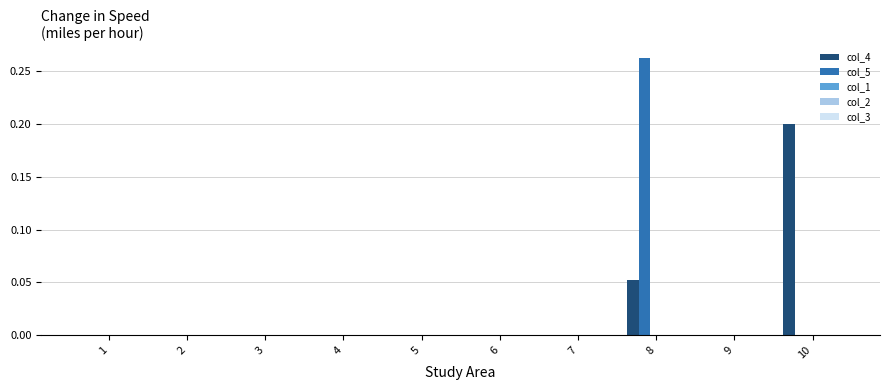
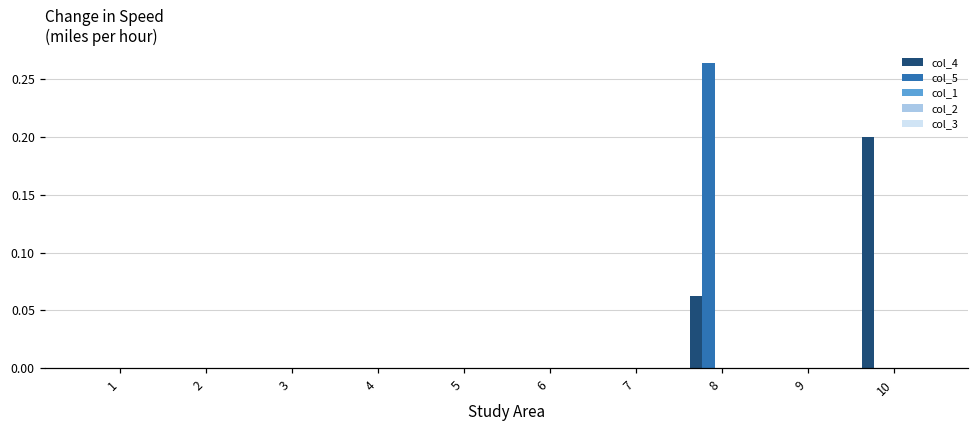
  {
    "col_4": {
      "1": 0.000,
      "2": 0.000,
      "3": 0.000,
      "4": 0.000,
      "5": 0.000,
      "6": 0.000,
      "7": 0.000,
-     "8": 0.053,
+     "8": 0.063,
      "9": 0.000,
      "10": 0.200
    },
    "col_5": {
      "1": 0.000,
      "2": 0.000,
      "3": 0.000,
      "4": 0.000,
      "5": 0.000,
      "6": 0.000,
      "7": 0.000,
      "8": 0.263,
      "9": 0.000,
      "10": 0.000
    },
    "col_1": {
      "1": 0.000,
      "2": 0.000,
      "3": 0.000,
      "4": 0.000,
      "5": 0.000,
      "6": 0.000,
      "7": 0.000,
      "8": 0.000,
      "9": 0.000,
      "10": 0.000
    }
  }
